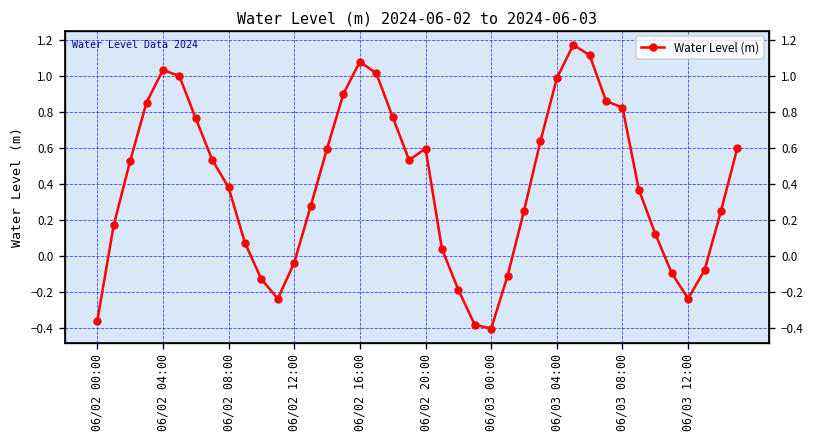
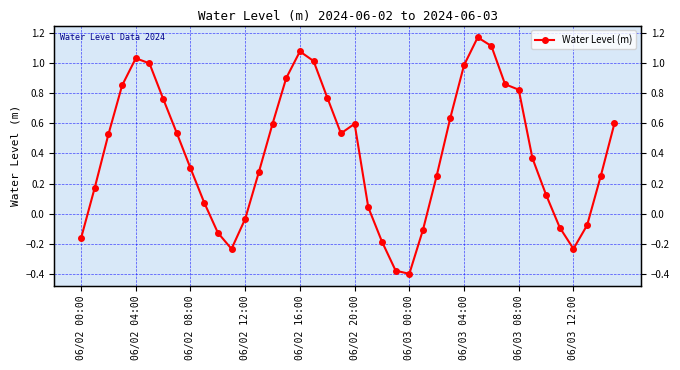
  {
-   "06/02 00:00": -0.36,
-   "06/02 08:00": 0.38,
+   "06/02 00:00": -0.16,
+   "06/02 08:00": 0.30,
    "06/02 12:00": -0.03,
    "06/02 16:00": 1.08,
    "06/02 20:00": 0.60,
    "06/03 00:00": -0.40,
    "06/03 04:00": 0.99,
    "06/03 08:00": 0.82,
    "06/03 12:00": -0.23
  }
